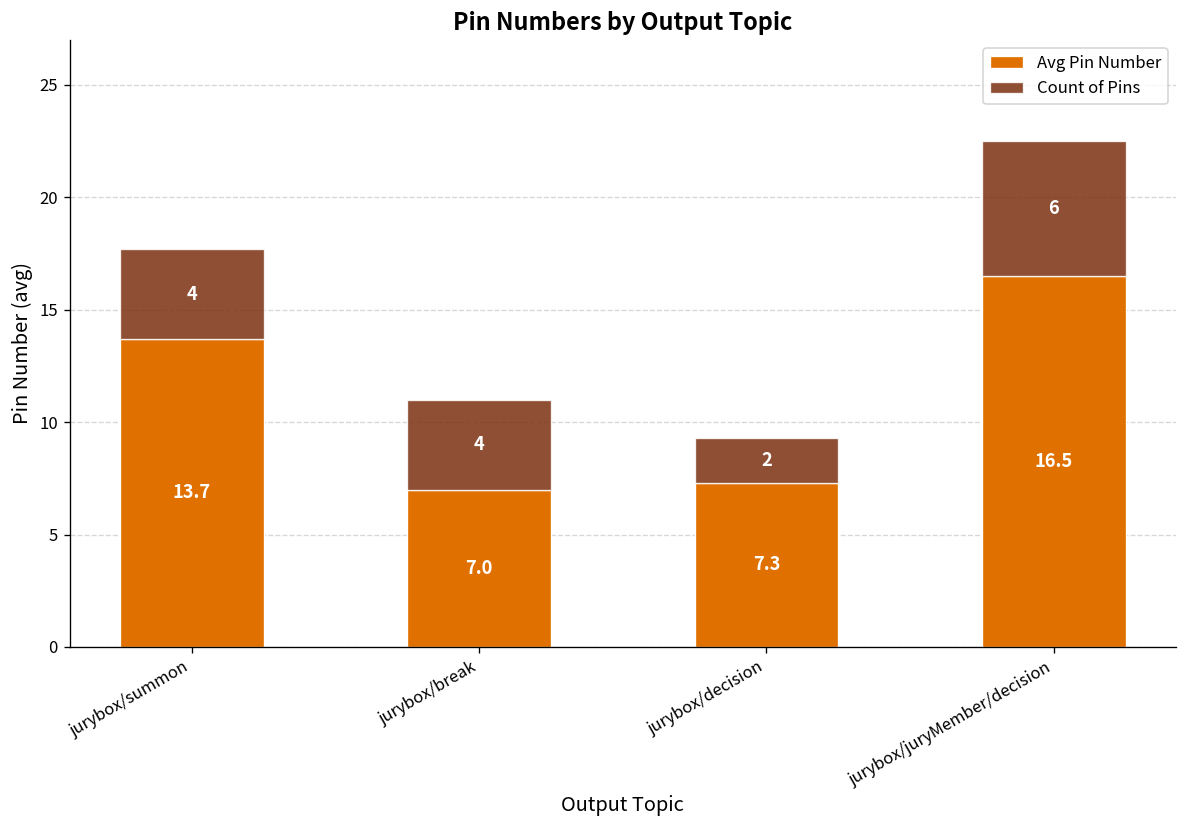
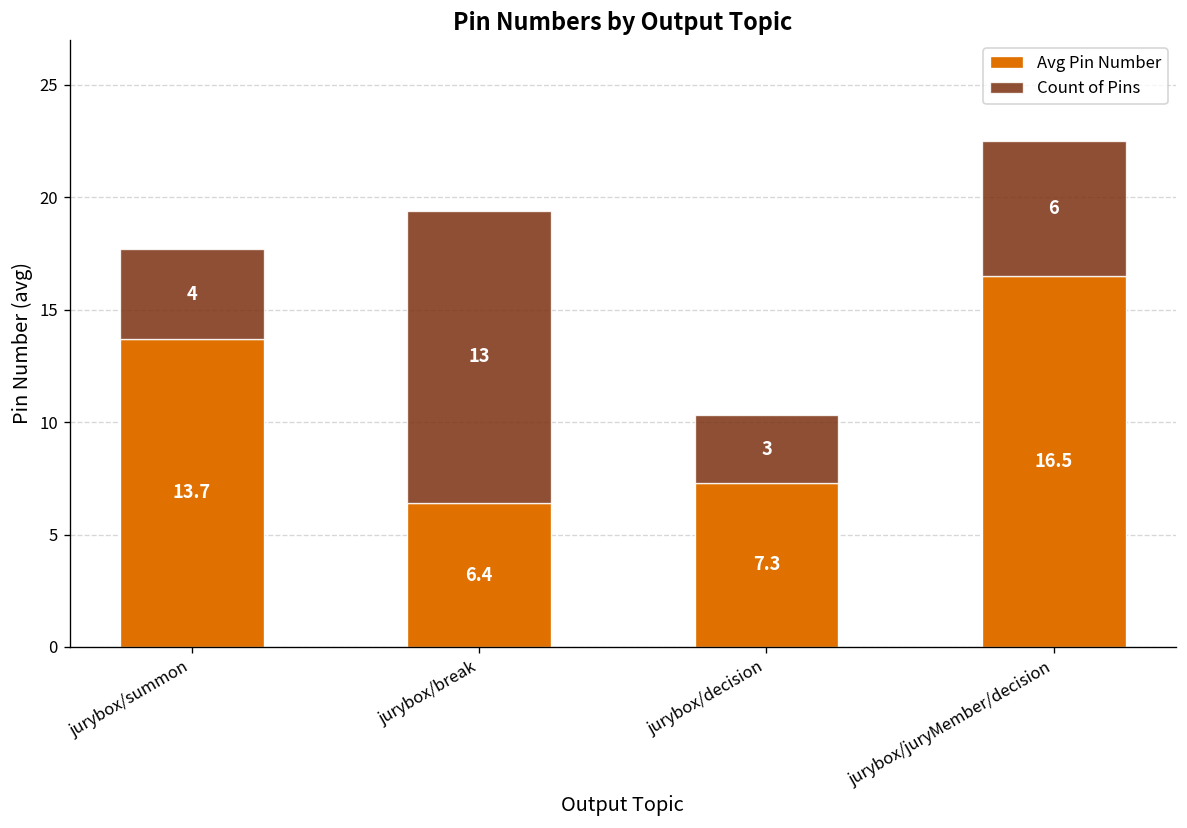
  {
    "Avg Pin Number": {
      "jurybox/summon": 13.7,
-     "jurybox/break": 7.0,
+     "jurybox/break": 6.4,
      "jurybox/decision": 7.3,
      "jurybox/juryMember/decision": 16.5
    },
    "Count of Pins": {
      "jurybox/summon": 4,
-     "jurybox/break": 4,
-     "jurybox/decision": 2,
+     "jurybox/break": 13,
+     "jurybox/decision": 3,
      "jurybox/juryMember/decision": 6
    }
  }
